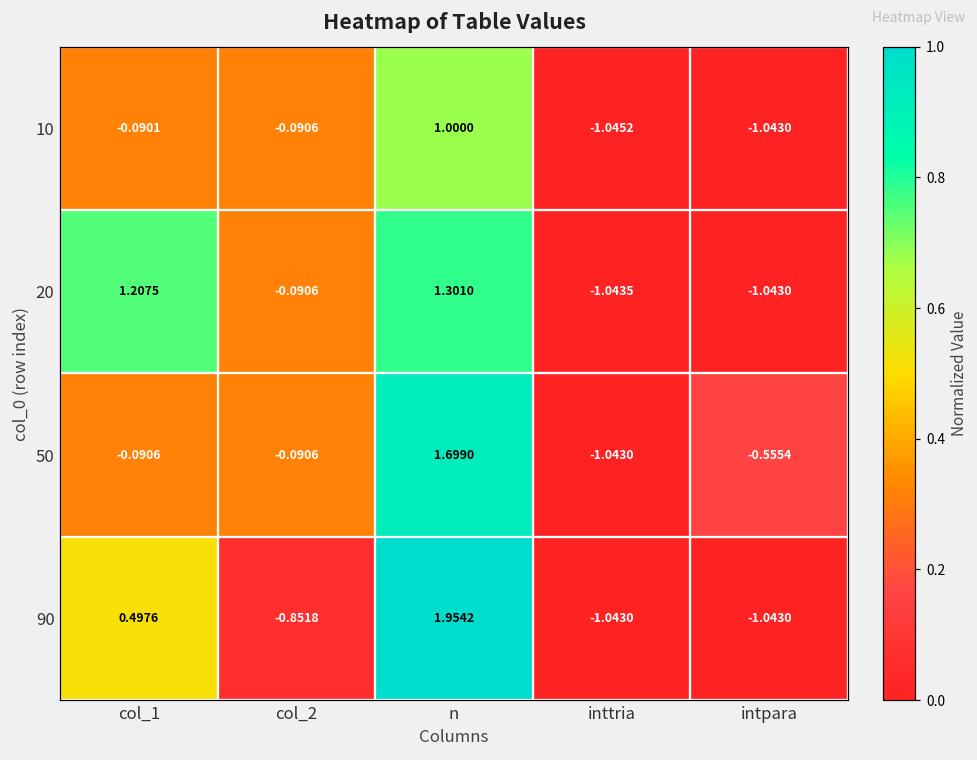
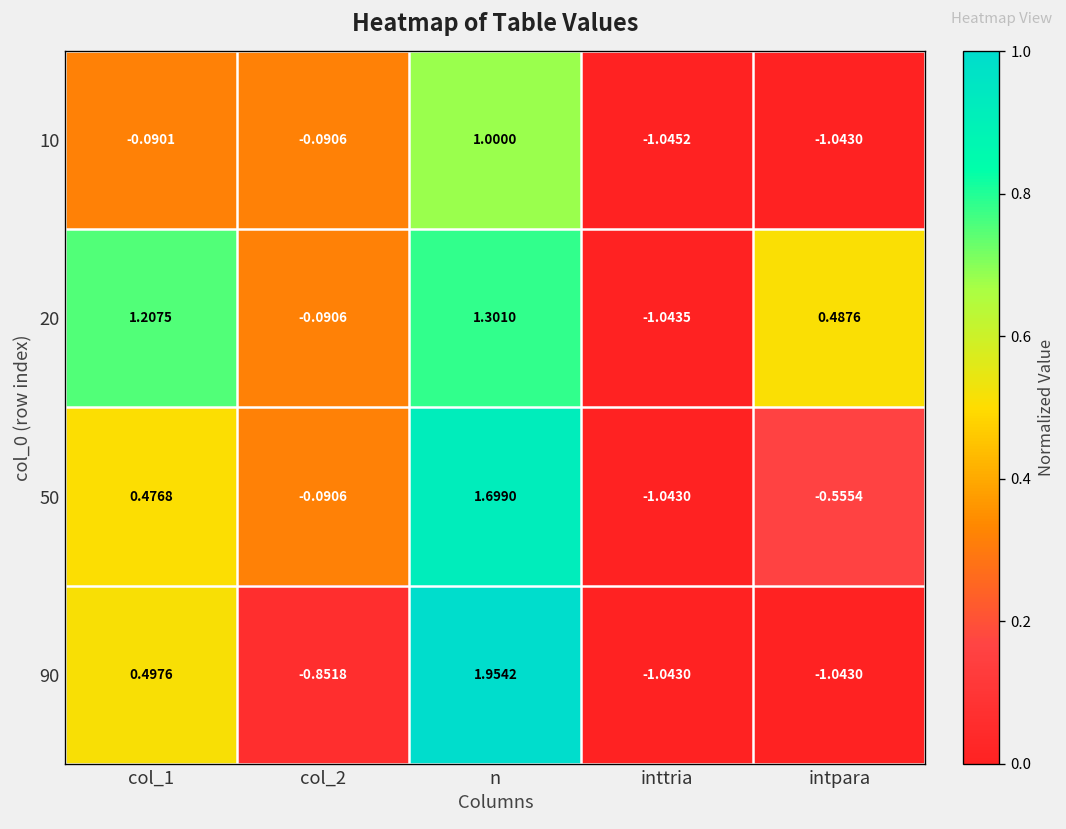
  {
    "10": {
      "col_1": -0.0901,
      "col_2": -0.0906,
      "n": 1.0000,
      "inttria": -1.0452,
      "intpara": -1.0430
    },
    "20": {
      "col_1": 1.2075,
      "col_2": -0.0906,
      "n": 1.3010,
      "inttria": -1.0435,
-     "intpara": -1.0430
+     "intpara": 0.4876
    },
    "50": {
-     "col_1": -0.0906,
+     "col_1": 0.4768,
      "col_2": -0.0906,
      "n": 1.6990,
      "inttria": -1.0430,
      "intpara": -0.5554
    },
    "90": {
      "col_1": 0.4976,
      "col_2": -0.8518,
      "n": 1.9542,
      "inttria": -1.0430,
      "intpara": -1.0430
    }
  }
